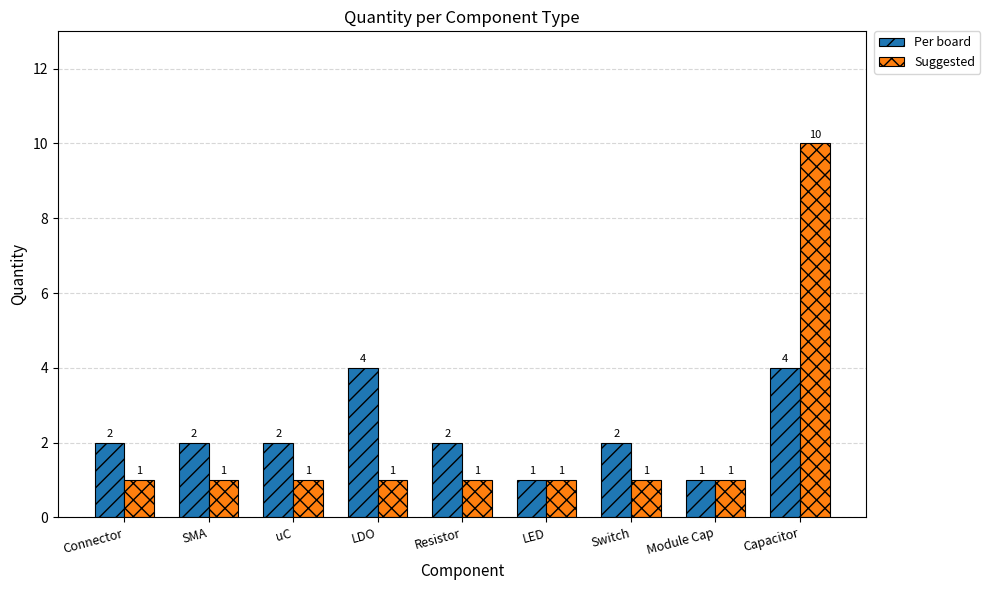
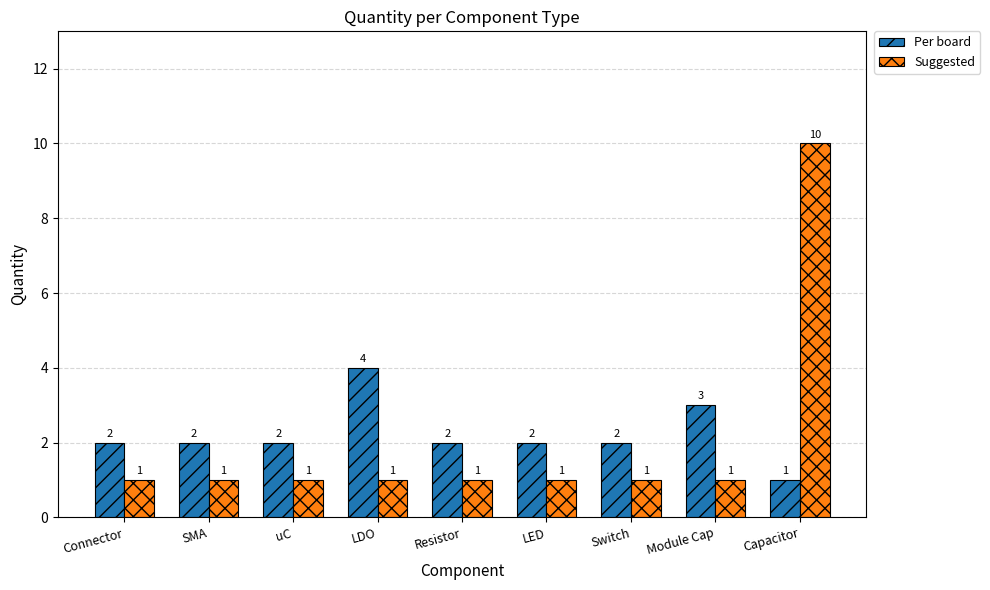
  {
    "Per board": {
      "Connector": 2,
      "SMA": 2,
      "uC": 2,
      "LDO": 4,
      "Resistor": 2,
-     "LED": 1,
+     "LED": 2,
      "Switch": 2,
-     "Module Cap": 1,
-     "Capacitor": 4
+     "Module Cap": 3,
+     "Capacitor": 1
    },
    "Suggested": {
      "Connector": 1,
      "SMA": 1,
      "uC": 1,
      "LDO": 1,
      "Resistor": 1,
      "LED": 1,
      "Switch": 1,
      "Module Cap": 1,
      "Capacitor": 10
    }
  }
